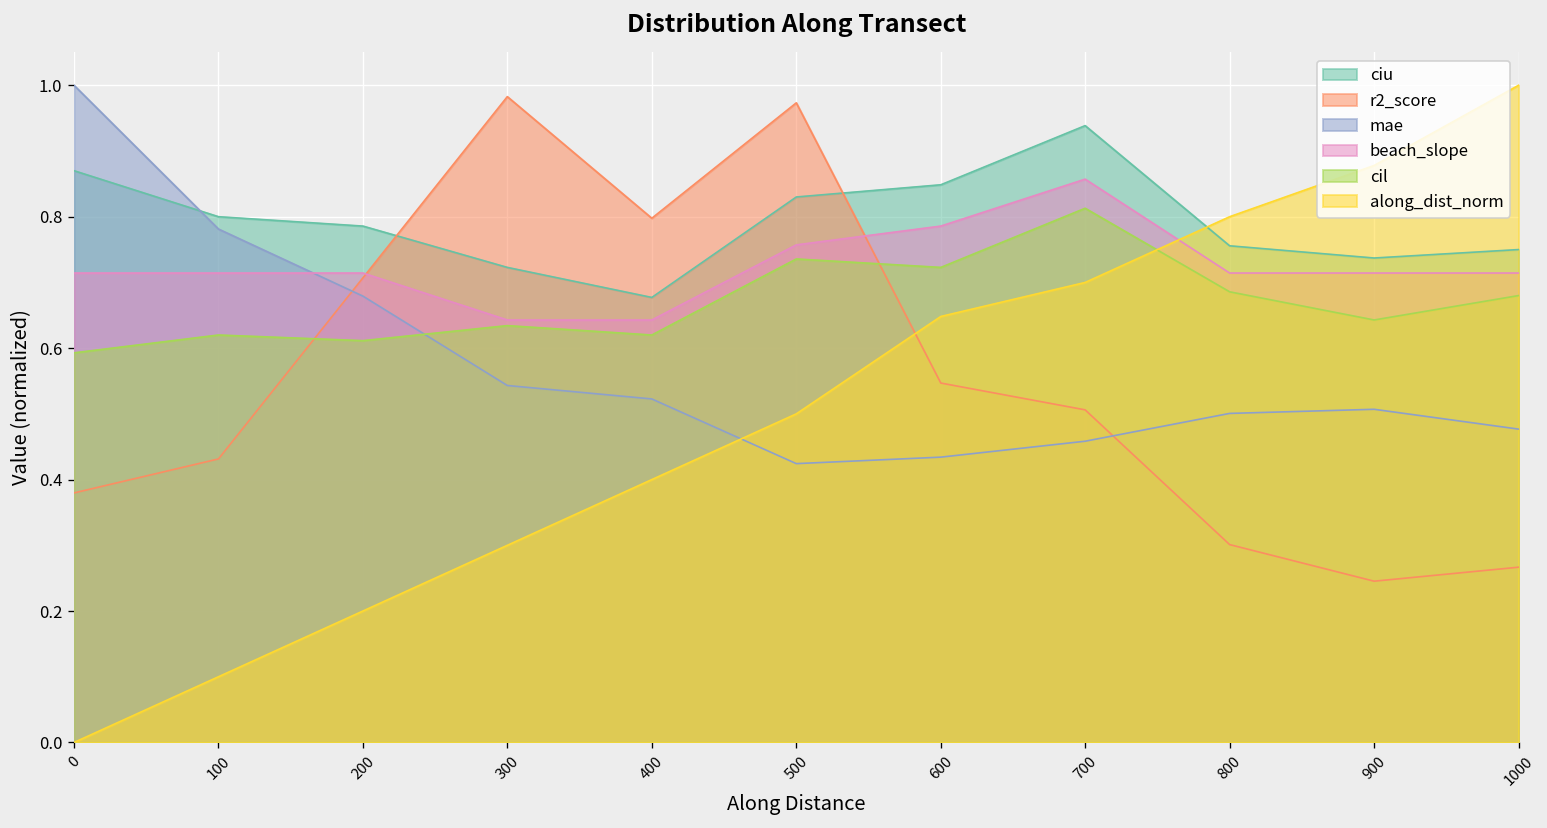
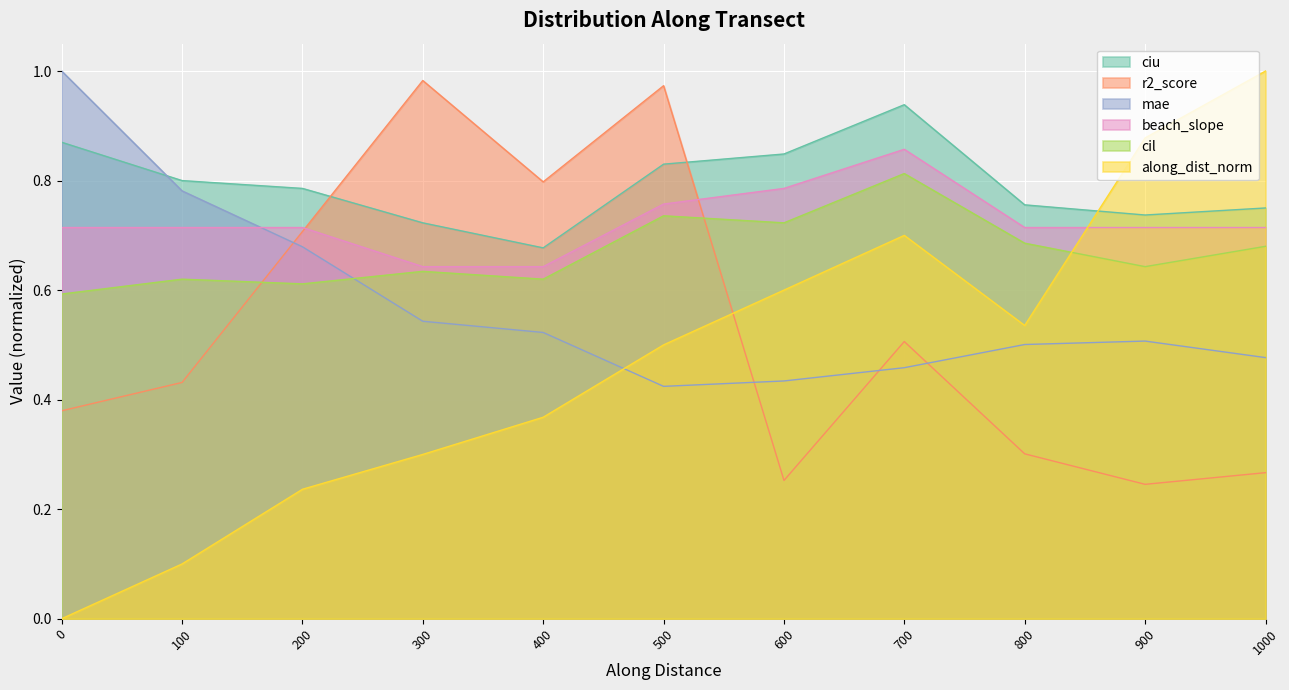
  {
    "r2_score": {
      "0": 0.38,
      "100": 0.43,
      "200": 0.71,
      "300": 0.98,
      "400": 0.80,
      "500": 0.97,
-     "600": 0.55,
+     "600": 0.25,
      "700": 0.51,
      "800": 0.30,
      "900": 0.25,
      "1000": 0.27
    },
    "beach_slope": {
      "0": 0.71,
      "100": 0.71,
      "200": 0.71,
      "300": 0.64,
      "400": 0.64,
      "500": 0.76,
      "600": 0.79,
      "700": 0.86,
      "800": 0.71,
      "900": 0.71,
      "1000": 0.71
    },
    "cil": {
      "0": 0.59,
      "100": 0.62,
      "200": 0.61,
      "300": 0.63,
      "400": 0.62,
      "500": 0.74,
      "600": 0.72,
      "700": 0.81,
      "800": 0.69,
      "900": 0.64,
      "1000": 0.68
    },
    "along_dist_norm": {
      "0": 0.00,
      "100": 0.10,
-     "200": 0.20,
+     "200": 0.24,
      "300": 0.30,
-     "400": 0.40,
+     "400": 0.37,
      "500": 0.50,
-     "600": 0.65,
+     "600": 0.60,
      "700": 0.70,
-     "800": 0.80,
+     "800": 0.54,
      "1000": 1.00
    }
  }
